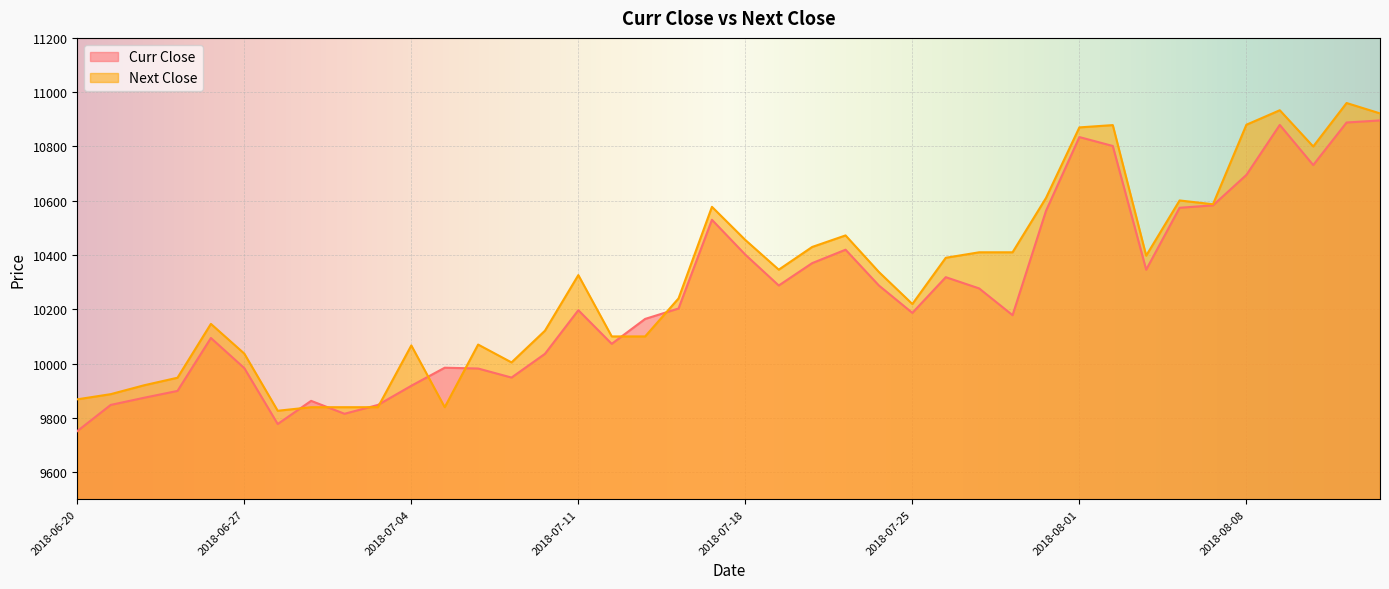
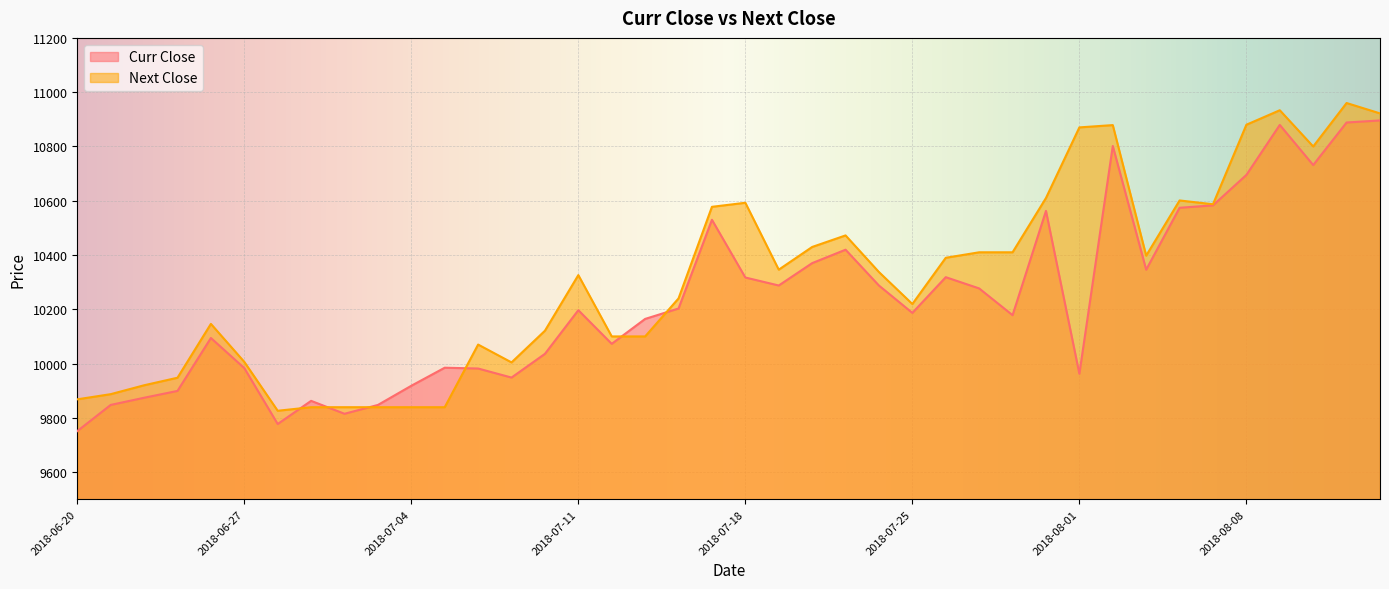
  {
    "Curr Close": {
      "2018-06-20": 9750,
      "2018-06-27": 9980,
      "2018-07-04": 9920,
      "2018-07-11": 10200,
-     "2018-07-18": 10400,
+     "2018-07-18": 10320,
      "2018-07-25": 10190,
-     "2018-08-01": 10830,
+     "2018-08-01": 9960,
      "2018-08-08": 10700
    },
    "Next Close": {
      "2018-06-20": 9870,
-     "2018-06-27": 10040,
-     "2018-07-04": 10070,
+     "2018-06-27": 10010,
+     "2018-07-04": 9840,
      "2018-07-11": 10330,
-     "2018-07-18": 10460,
+     "2018-07-18": 10590,
      "2018-07-25": 10220,
      "2018-08-01": 10870,
      "2018-08-08": 10880
    }
  }
